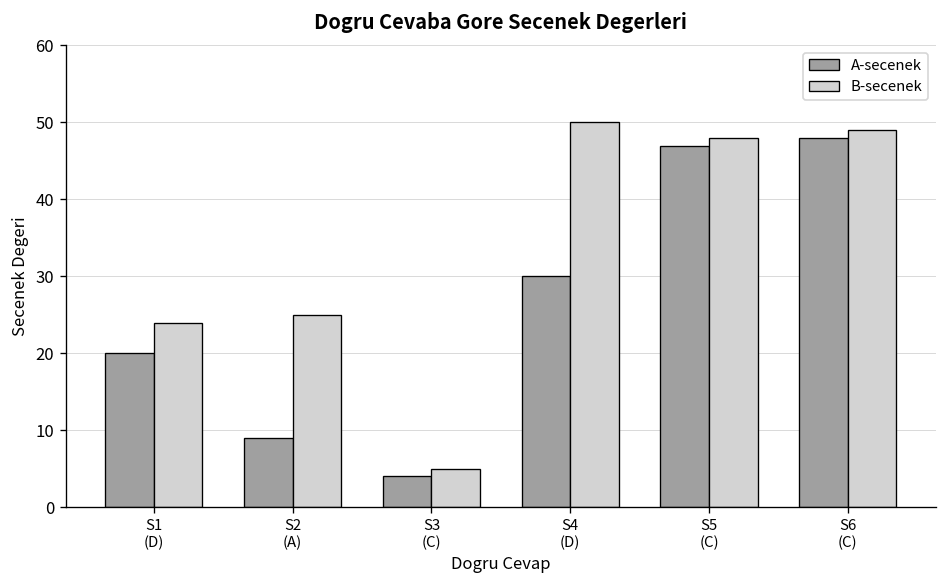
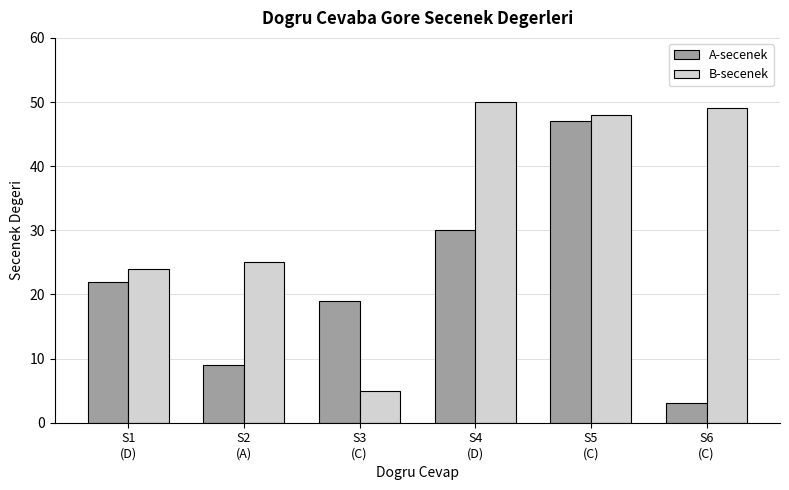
  {
    "A-secenek": {
-     "S1 (D)": 20,
+     "S1 (D)": 22,
      "S2 (A)": 9,
-     "S3 (C)": 4,
+     "S3 (C)": 19,
      "S4 (D)": 30,
      "S5 (C)": 47,
-     "S6 (C)": 48
+     "S6 (C)": 3
    },
    "B-secenek": {
      "S1 (D)": 24,
      "S2 (A)": 25,
      "S3 (C)": 5,
      "S4 (D)": 50,
      "S5 (C)": 48,
      "S6 (C)": 49
    }
  }
